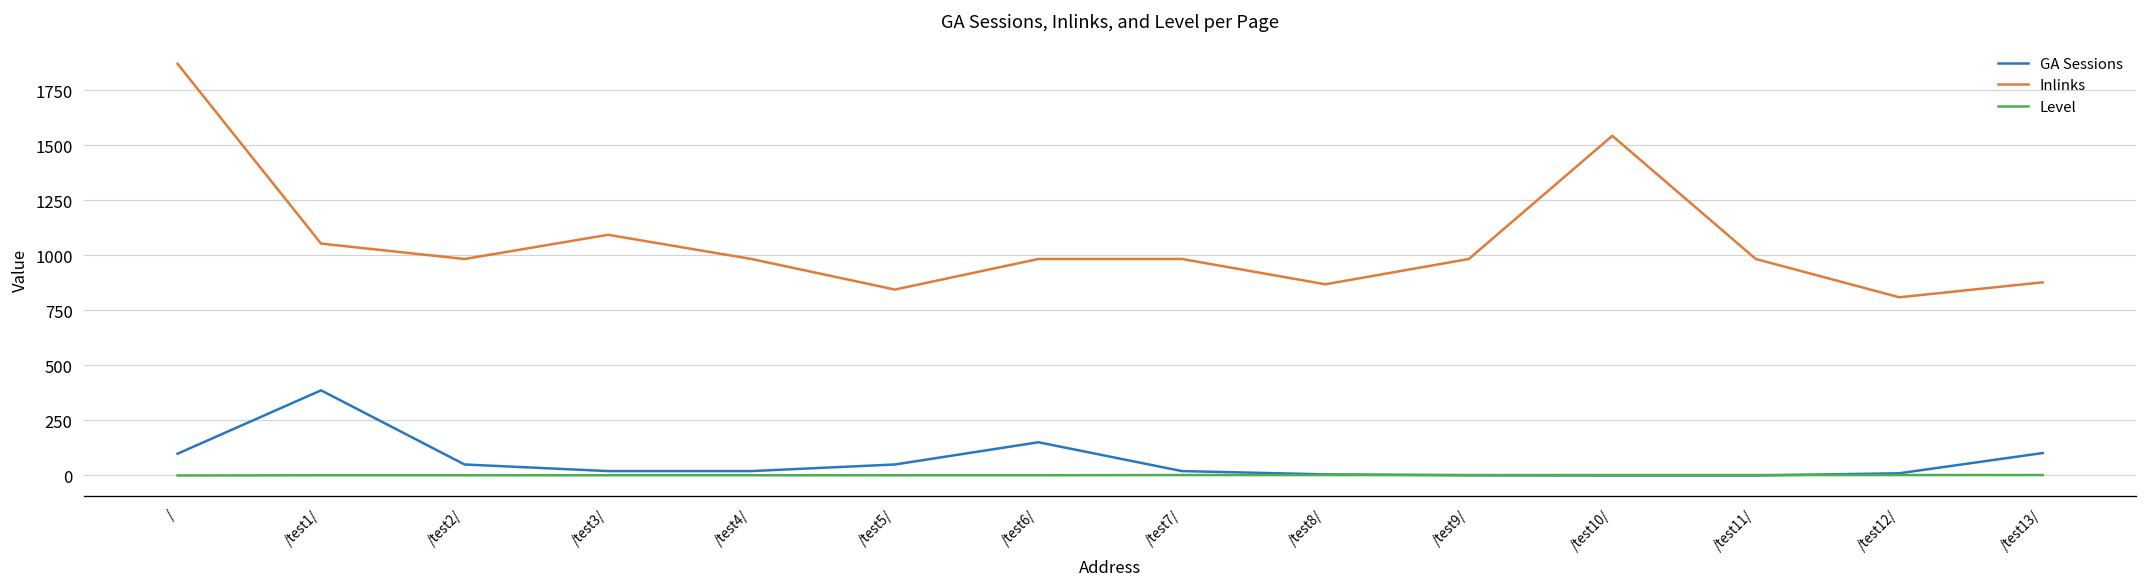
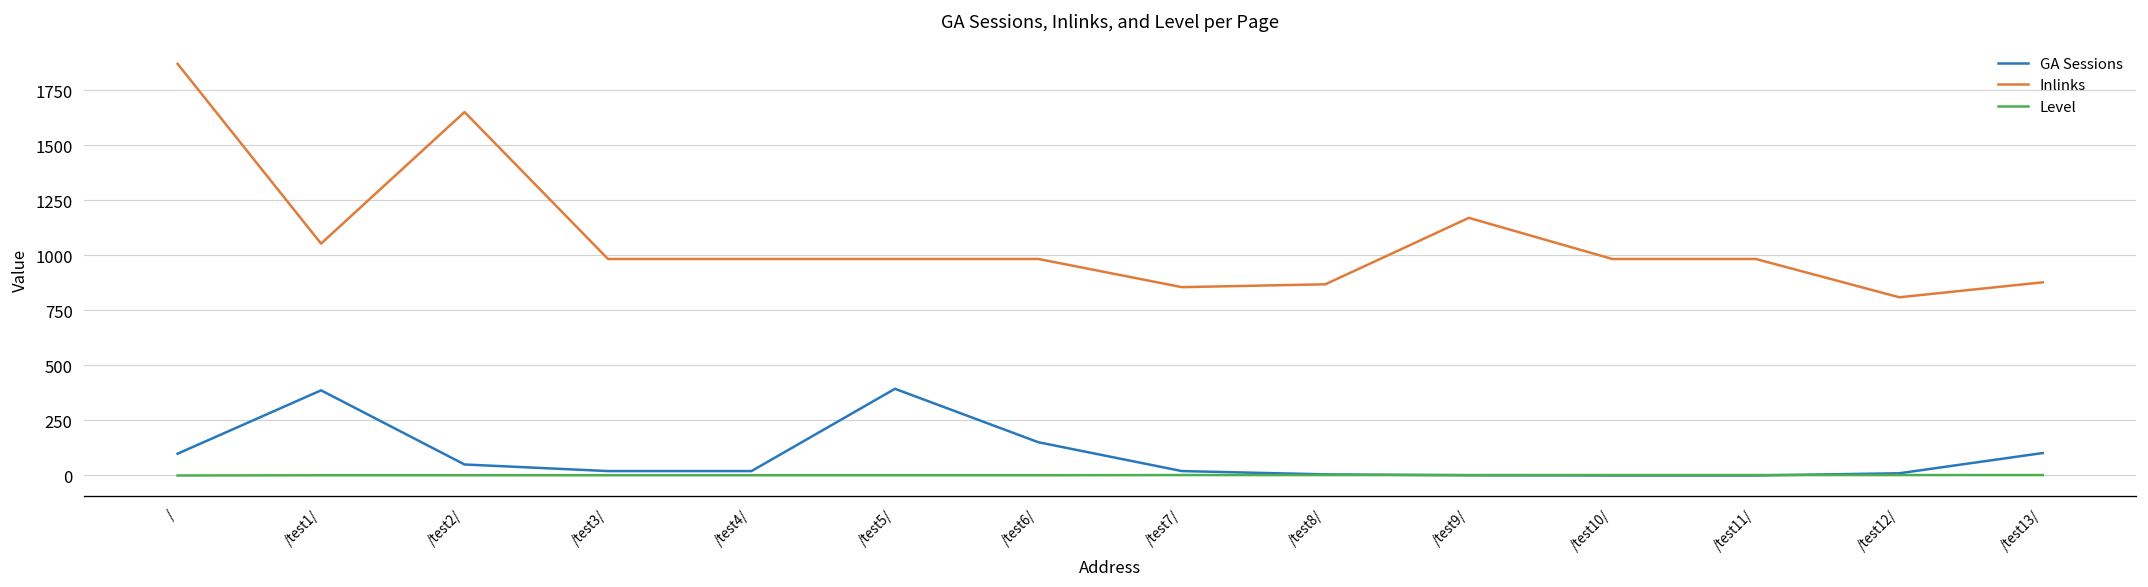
  {
    "GA Sessions": {
      "/": 100,
      "/test1/": 390,
      "/test2/": 50,
      "/test3/": 20,
      "/test4/": 20,
-     "/test5/": 50,
+     "/test5/": 390,
      "/test6/": 150,
      "/test7/": 20,
      "/test13/": 100
    },
    "Inlinks": {
      "/": 1870,
      "/test1/": 1050,
-     "/test2/": 980,
-     "/test3/": 1090,
+     "/test2/": 1650,
+     "/test3/": 980,
      "/test4/": 980,
-     "/test5/": 850,
+     "/test5/": 980,
      "/test6/": 980,
-     "/test7/": 980,
+     "/test7/": 860,
      "/test8/": 870,
-     "/test9/": 980,
-     "/test10/": 1540,
+     "/test9/": 1170,
+     "/test10/": 980,
      "/test11/": 980,
      "/test12/": 810,
      "/test13/": 880
    },
    "Level": {
      "/": 0,
      "/test1/": 0,
      "/test2/": 0,
      "/test3/": 0,
      "/test4/": 0,
      "/test5/": 0,
      "/test6/": 0,
      "/test7/": 0,
      "/test13/": 0
    }
  }
